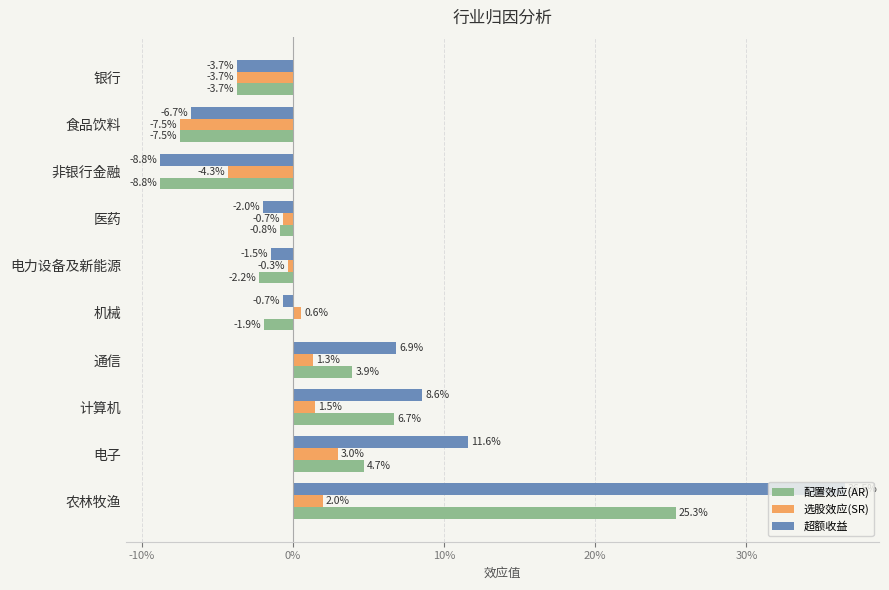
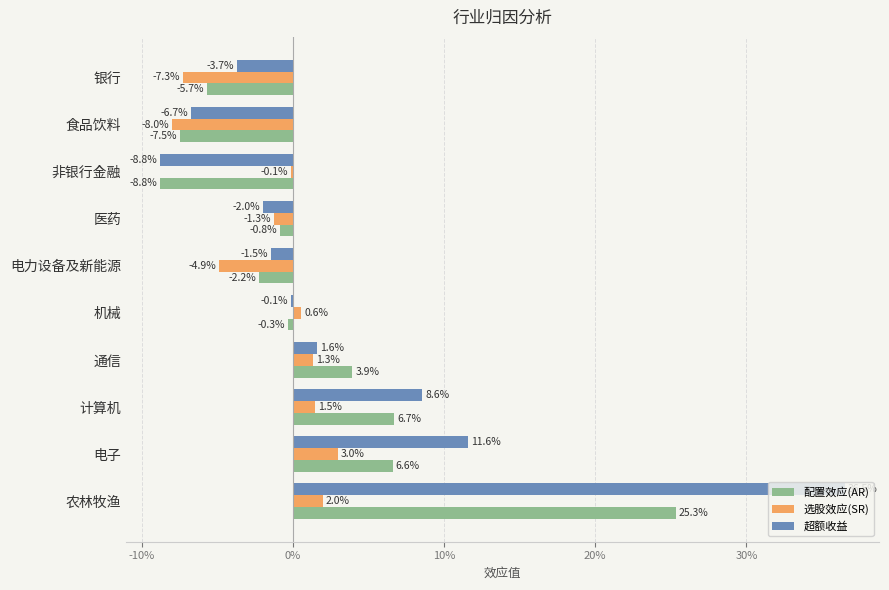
  {
    "配置效应(AR)": {
-     "银行": "-3.7%",
+     "银行": "-5.7%",
      "食品饮料": "-7.5%",
      "非银行金融": "-8.8%",
      "医药": "-0.8%",
      "电力设备及新能源": "-2.2%",
-     "机械": "-1.9%",
+     "机械": "-0.3%",
      "通信": "3.9%",
      "计算机": "6.7%",
-     "电子": "4.7%",
+     "电子": "6.6%",
      "农林牧渔": "25.3%"
    },
    "选股效应(SR)": {
-     "银行": "-3.7%",
-     "食品饮料": "-7.5%",
-     "非银行金融": "-4.3%",
-     "医药": "-0.7%",
-     "电力设备及新能源": "-0.3%",
+     "银行": "-7.3%",
+     "食品饮料": "-8.0%",
+     "非银行金融": "-0.1%",
+     "医药": "-1.3%",
+     "电力设备及新能源": "-4.9%",
      "机械": "0.6%",
      "通信": "1.3%",
      "计算机": "1.5%",
      "电子": "3.0%",
      "农林牧渔": "2.0%"
    },
    "超额收益": {
      "银行": "-3.7%",
      "食品饮料": "-6.7%",
      "非银行金融": "-8.8%",
      "医药": "-2.0%",
      "电力设备及新能源": "-1.5%",
-     "机械": "-0.7%",
-     "通信": "6.9%",
+     "机械": "-0.1%",
+     "通信": "1.6%",
      "计算机": "8.6%",
      "电子": "11.6%"
    }
  }
